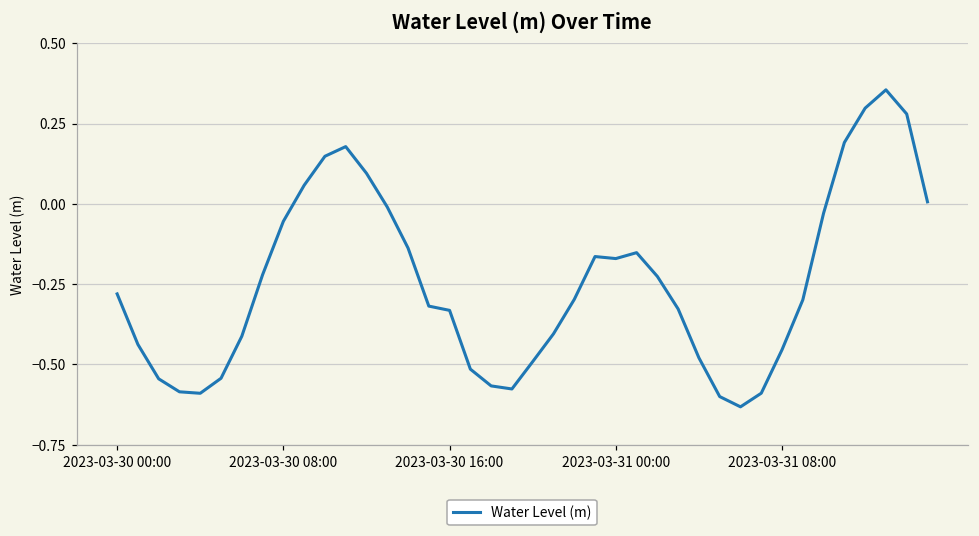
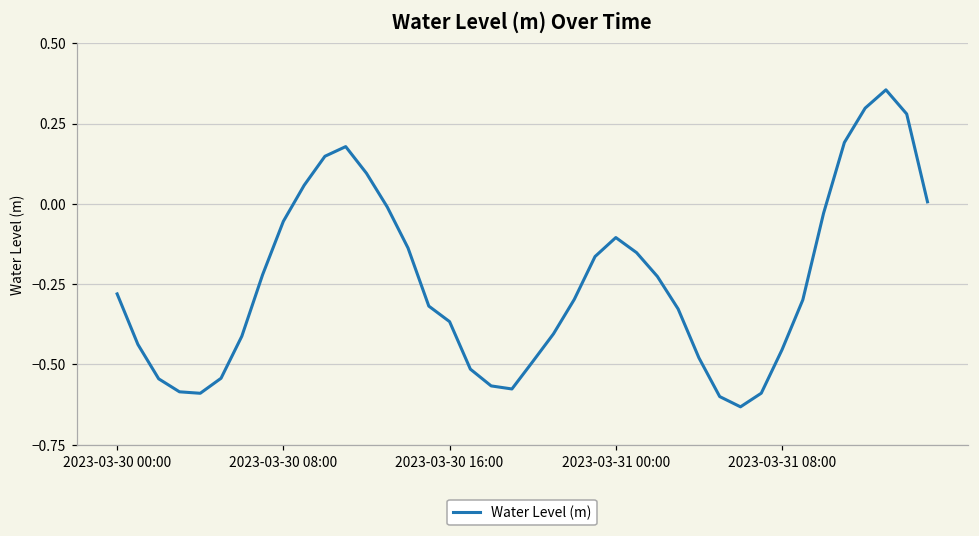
  {
    "2023-03-30 00:00": -0.28,
    "2023-03-30 08:00": -0.05,
-   "2023-03-30 16:00": -0.33,
-   "2023-03-31 00:00": -0.17,
+   "2023-03-30 16:00": -0.37,
+   "2023-03-31 00:00": -0.10,
    "2023-03-31 08:00": -0.45
  }
